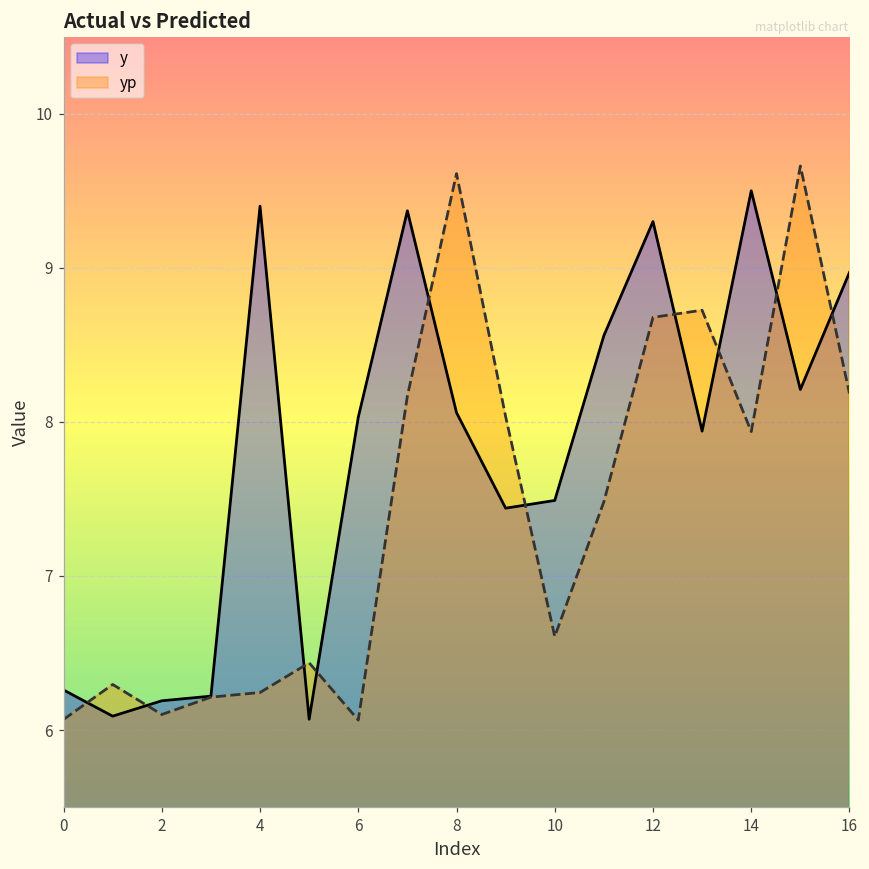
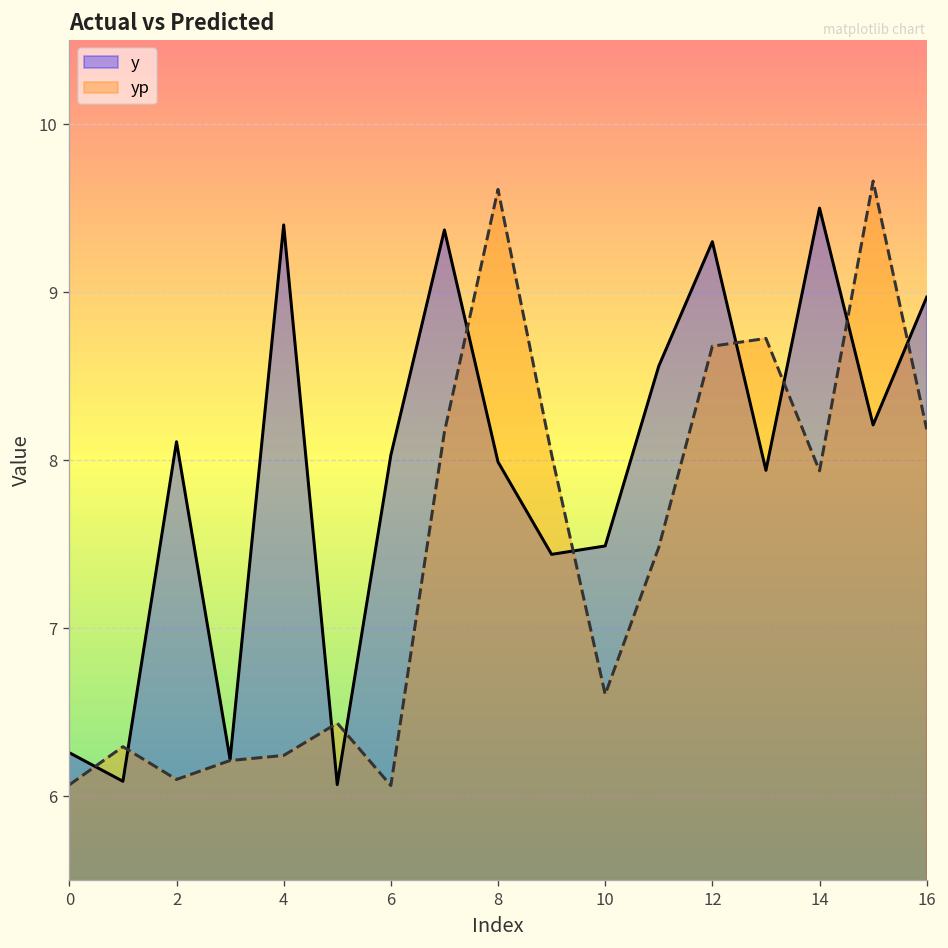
  {
    "y": {
      "0": 6.26,
-     "2": 6.19,
+     "2": 8.11,
      "4": 9.40,
      "6": 8.03,
-     "8": 8.06,
+     "8": 7.99,
      "10": 7.49,
      "12": 9.30,
      "14": 9.50,
      "16": 8.97
    },
    "yp": {
      "0": 6.07,
      "2": 6.10,
      "4": 6.24,
      "6": 6.06,
      "8": 9.61,
      "10": 6.61,
      "12": 8.68,
      "14": 7.94,
      "16": 8.18
    }
  }
